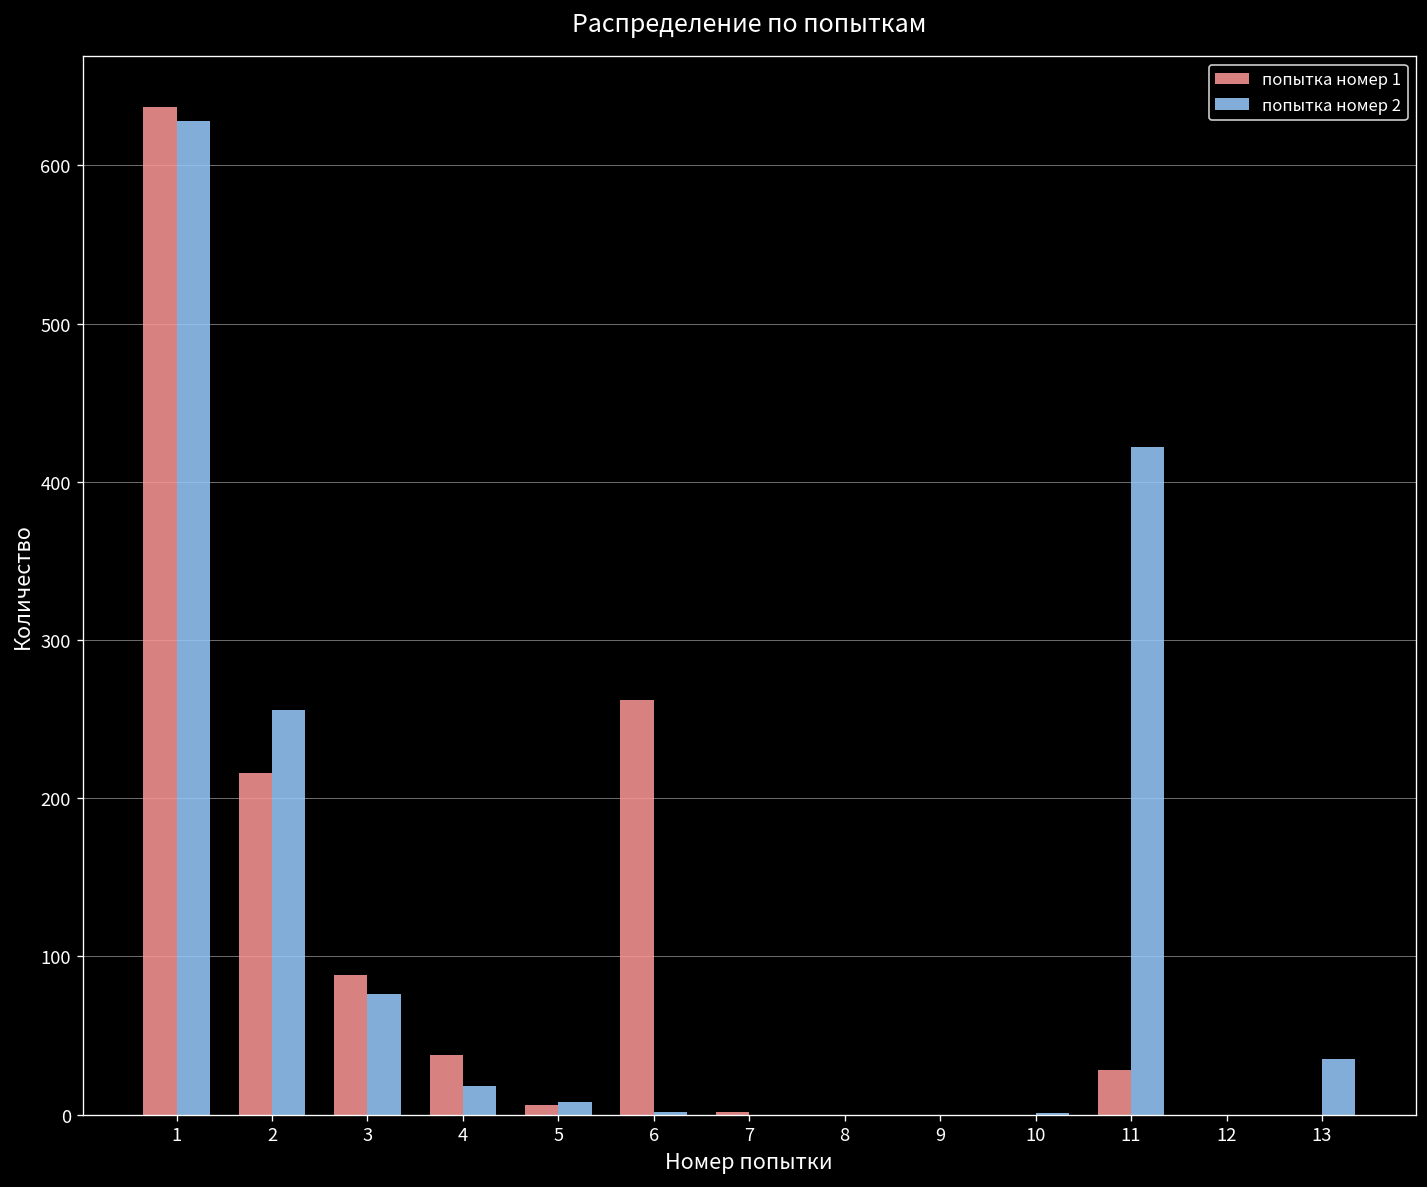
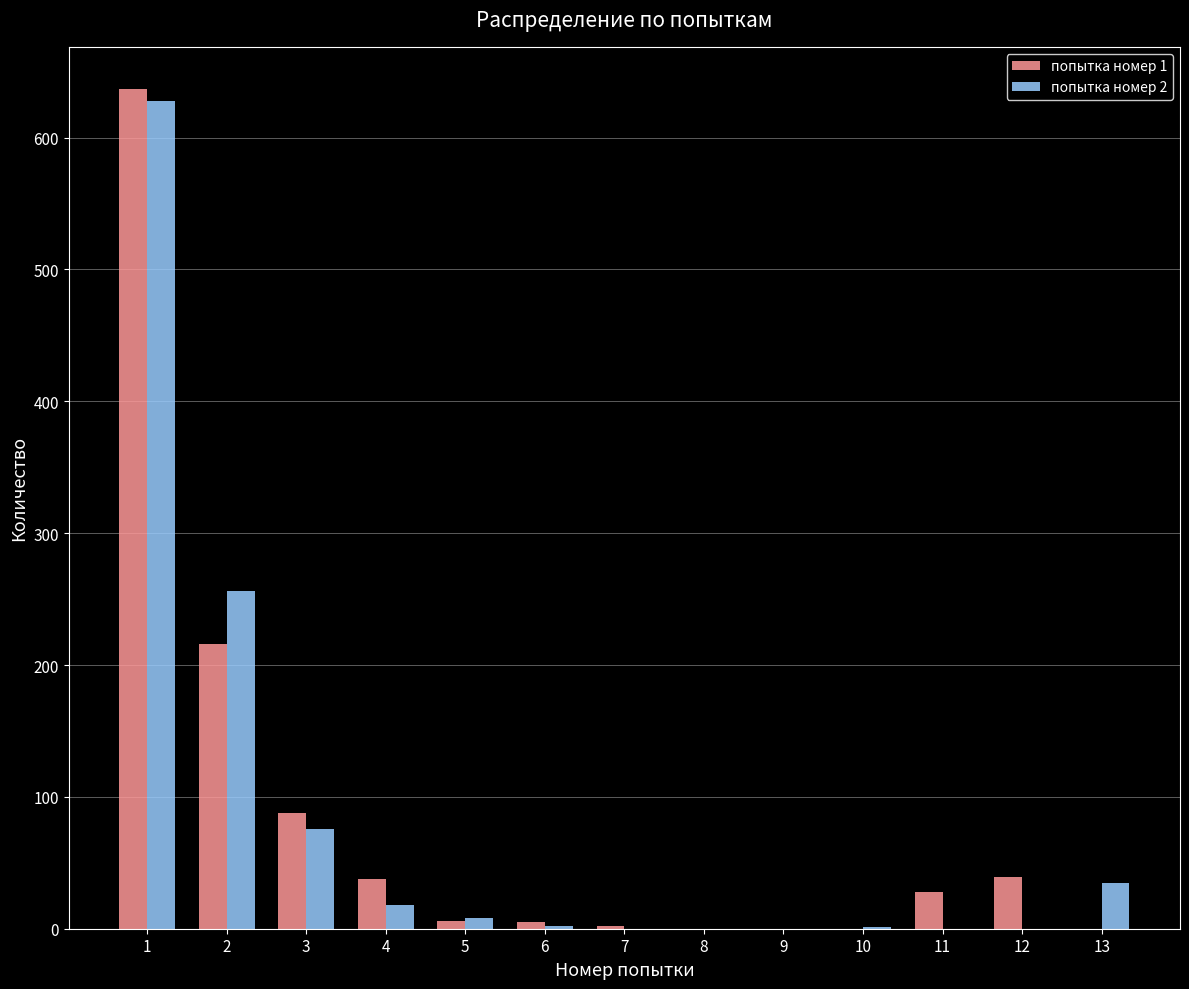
  {
    "попытка номер 1": {
      "1": 637,
      "2": 216,
      "3": 88,
      "4": 38,
      "5": 6,
-     "6": 262,
+     "6": 5,
      "7": 2,
      "8": 0,
      "9": 0,
      "10": 0,
      "11": 28,
-     "12": 0,
+     "12": 39,
      "13": 0
    },
    "попытка номер 2": {
      "1": 628,
      "2": 256,
      "3": 76,
      "4": 18,
      "5": 8,
      "6": 2,
      "7": 0,
      "8": 0,
      "9": 0,
-     "11": 422,
+     "11": 0,
      "12": 0,
      "13": 35
    }
  }
